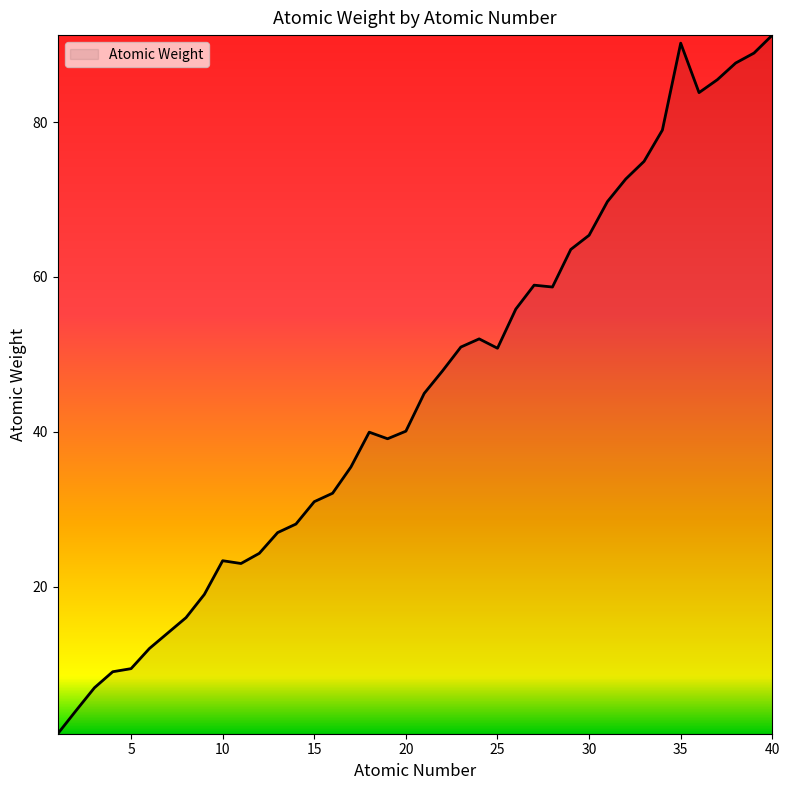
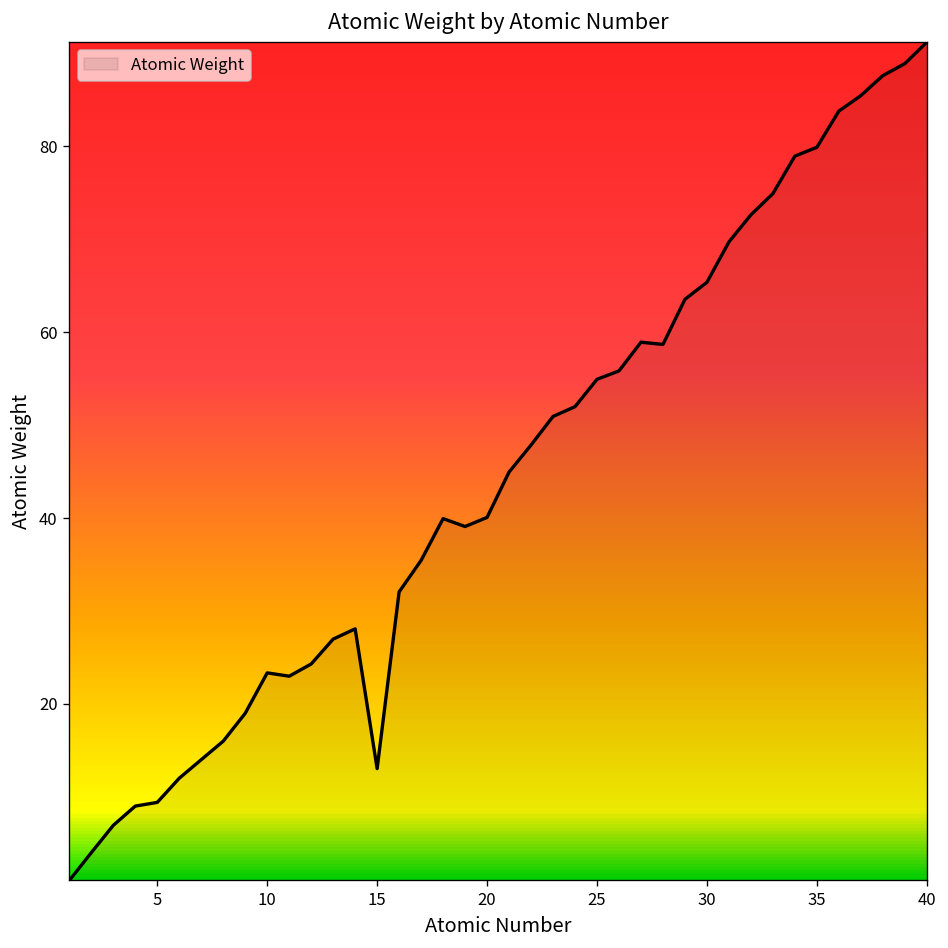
  {
    "5": 9,
    "10": 23,
-   "15": 31,
+   "15": 13,
    "20": 40,
-   "25": 51,
+   "25": 55,
    "30": 65,
-   "35": 90,
+   "35": 80,
    "40": 91
  }
